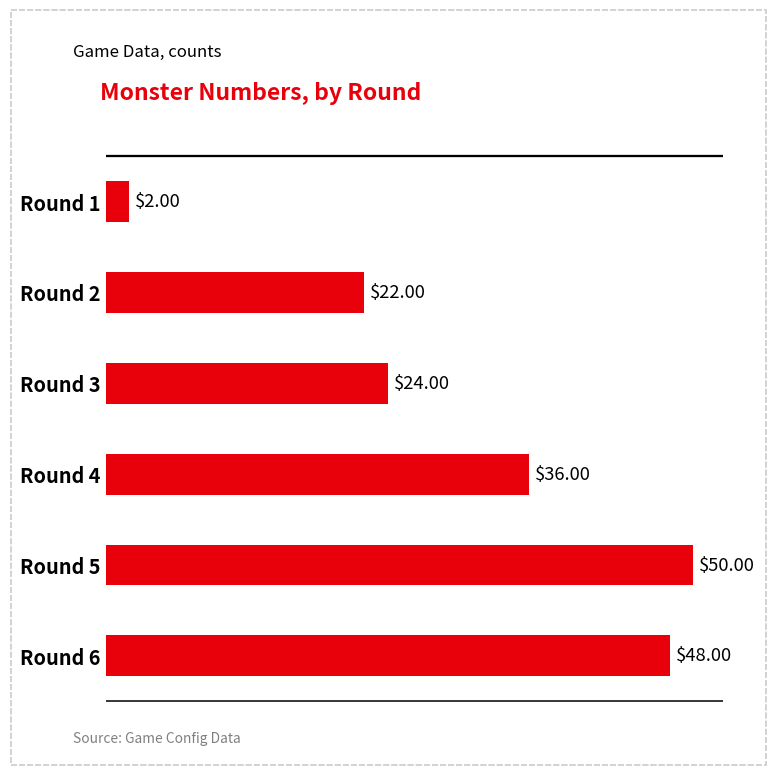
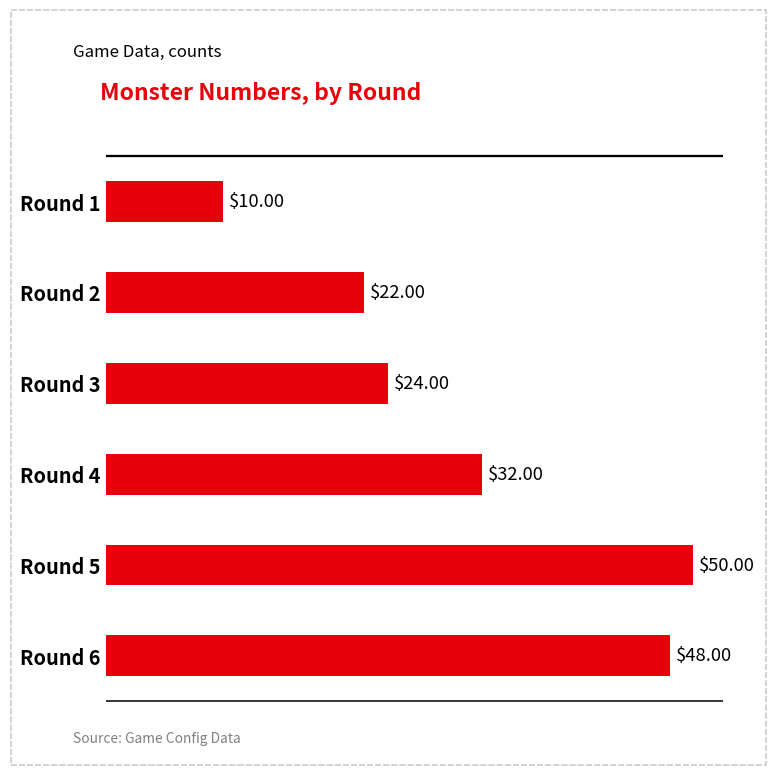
  {
-   "Round 1": "$2.00",
+   "Round 1": "$10.00",
    "Round 2": "$22.00",
    "Round 3": "$24.00",
-   "Round 4": "$36.00",
+   "Round 4": "$32.00",
    "Round 5": "$50.00",
    "Round 6": "$48.00"
  }
